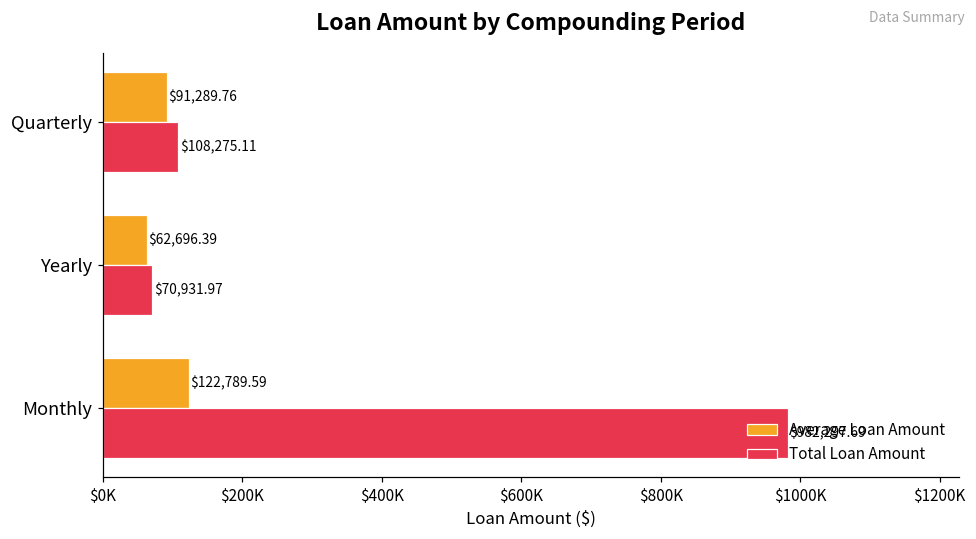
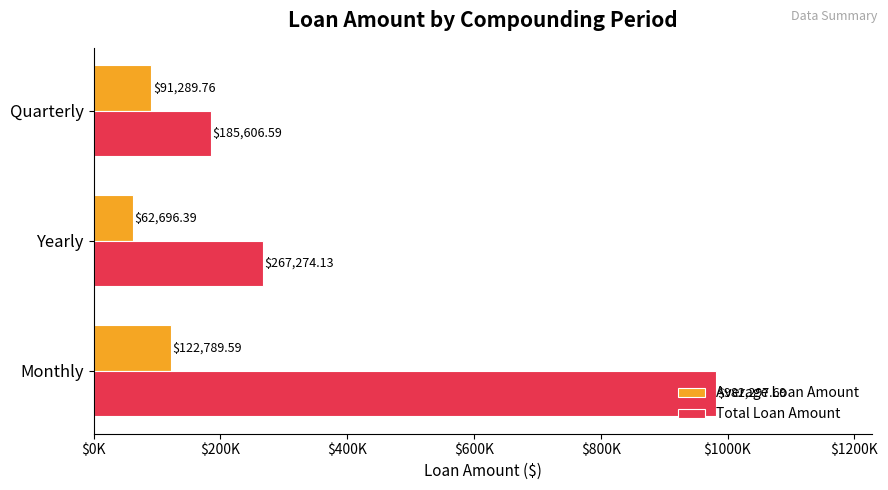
  {
    "Average Loan Amount": {
      "Quarterly": "$91,289.76",
      "Yearly": "$62,696.39",
      "Monthly": "$122,789.59"
    },
    "Total Loan Amount": {
-     "Quarterly": "$108,275.11",
-     "Yearly": "$70,931.97",
+     "Quarterly": "$185,606.59",
+     "Yearly": "$267,274.13",
      "Monthly": "$982,297.69"
    }
  }
